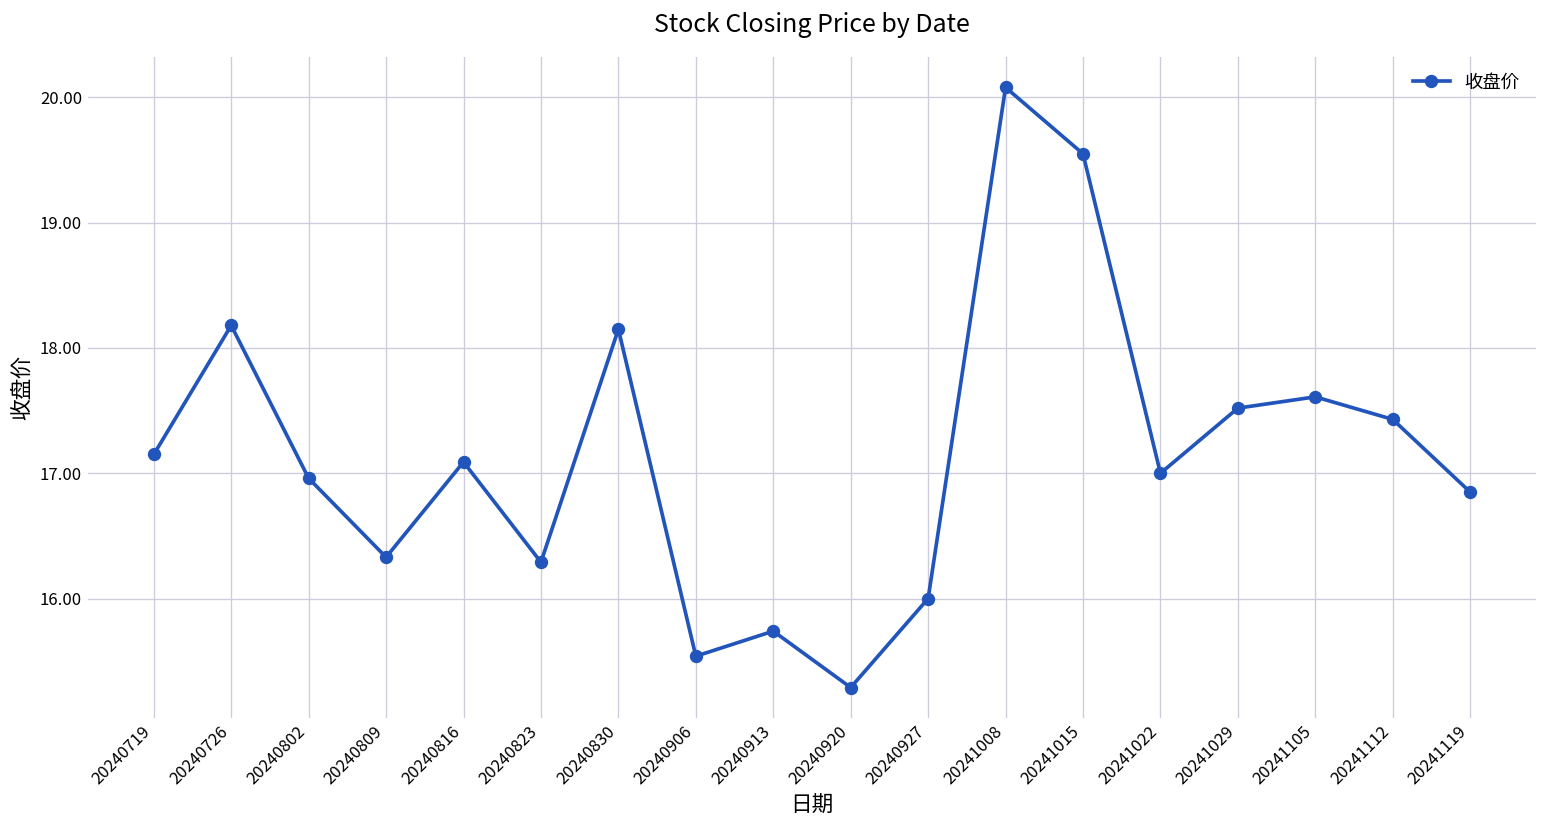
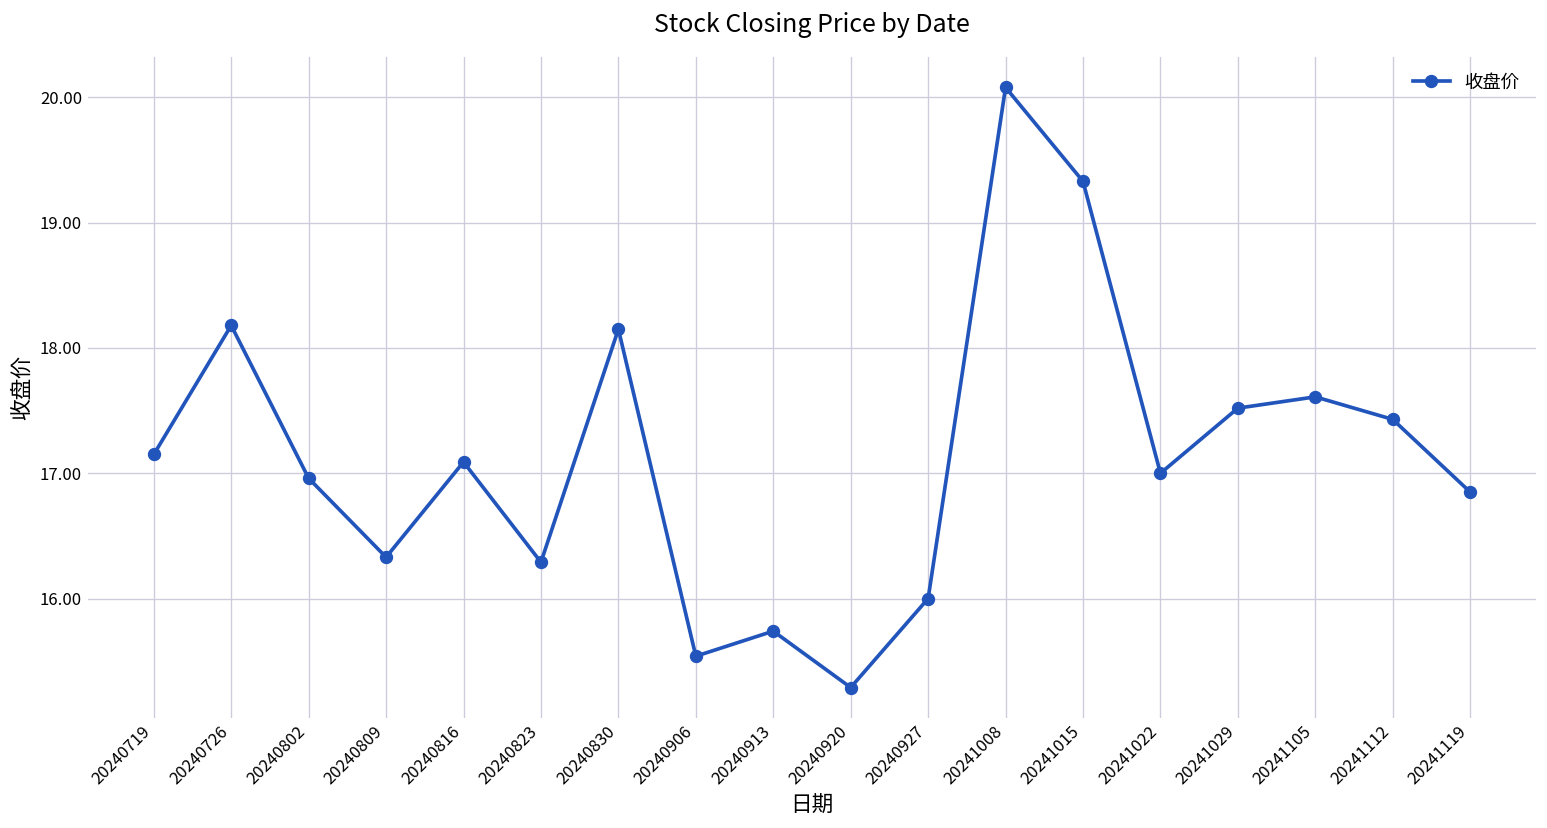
  {
    "20240719": 17.15,
    "20240726": 18.18,
    "20240802": 16.96,
    "20240809": 16.33,
    "20240816": 17.09,
    "20240823": 16.29,
    "20240830": 18.15,
    "20240906": 15.54,
    "20240913": 15.74,
    "20240920": 15.29,
    "20240927": 16.00,
    "20241008": 20.08,
-   "20241015": 19.55,
+   "20241015": 19.33,
    "20241022": 17.00,
    "20241029": 17.52,
    "20241105": 17.61,
    "20241112": 17.43,
    "20241119": 16.85
  }
